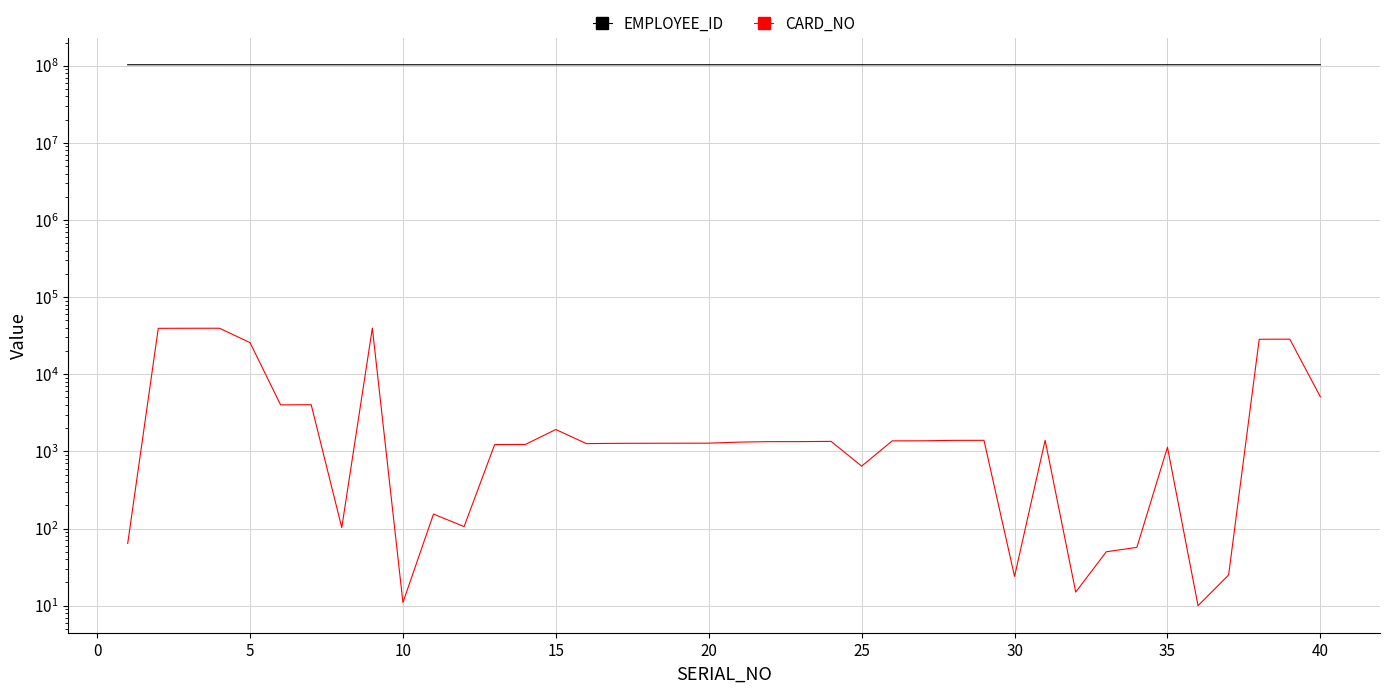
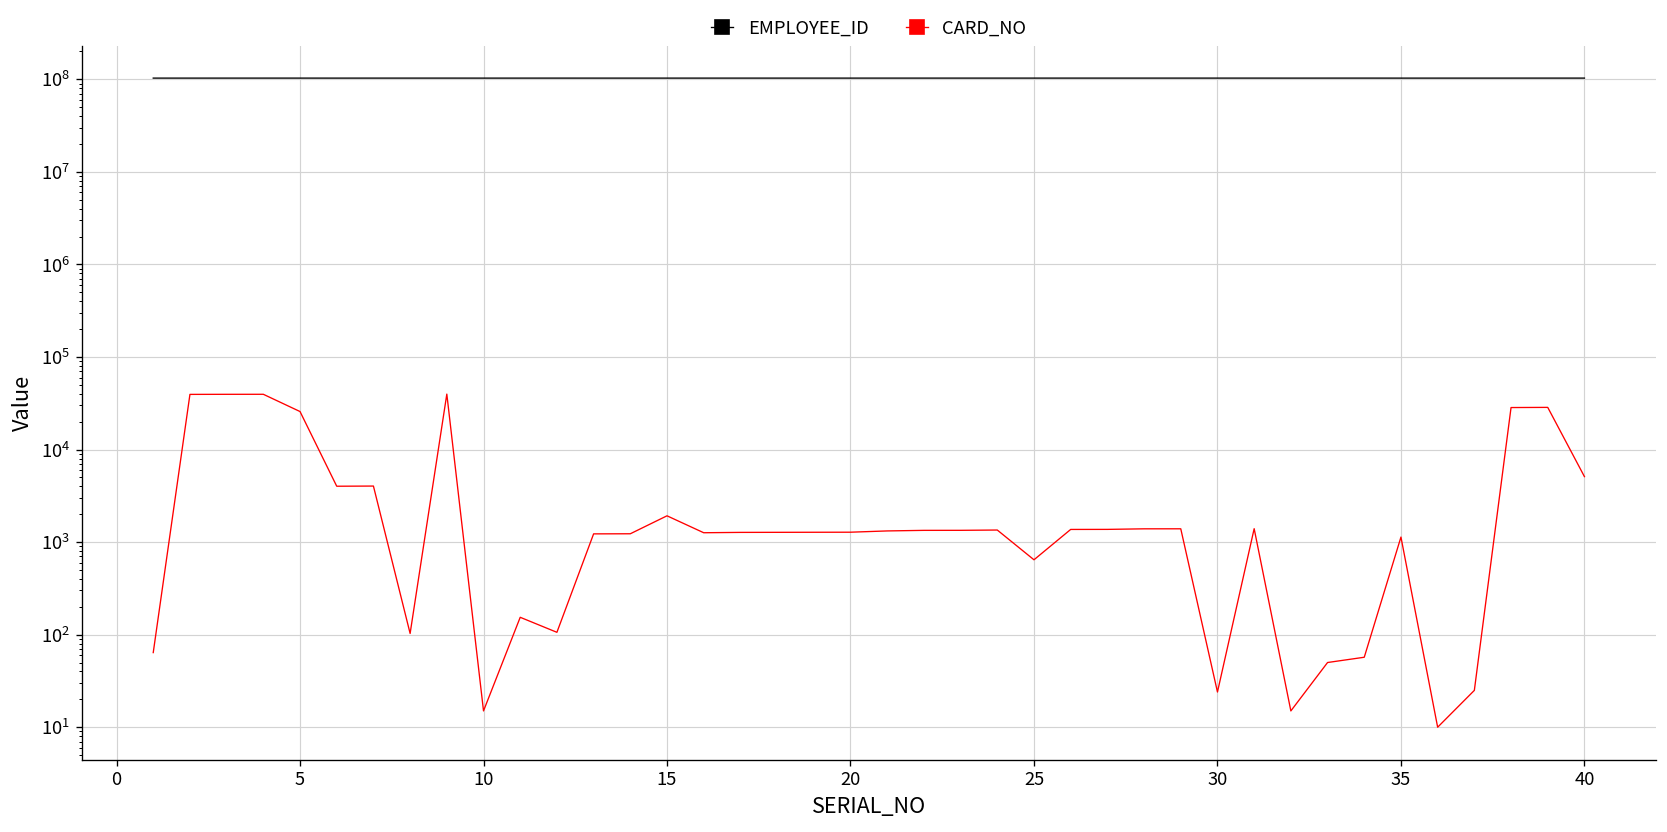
  {
    "EMPLOYEE_ID": {
      "5": 100000000,
      "10": 100000000,
      "15": 100000000,
      "20": 100000000,
      "25": 100000000,
      "30": 100000000,
      "35": 100000000,
      "40": 100000000
    },
    "CARD_NO": {
      "5": 26000,
-     "10": 11,
+     "10": 15,
      "15": 1900,
      "20": 1300,
      "25": 600,
      "30": 24,
      "35": 1100,
      "40": 5000
    }
  }
